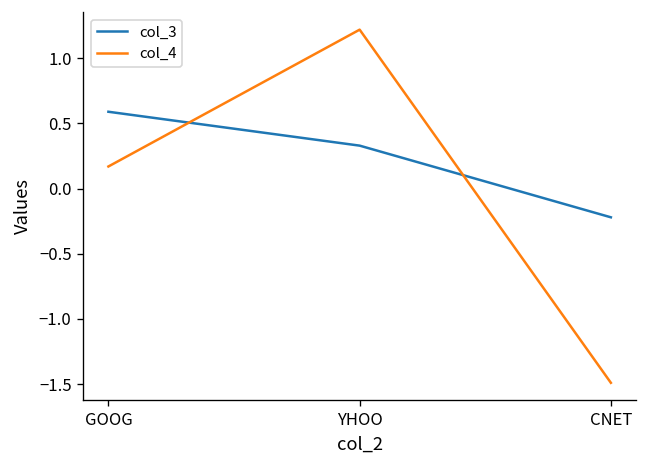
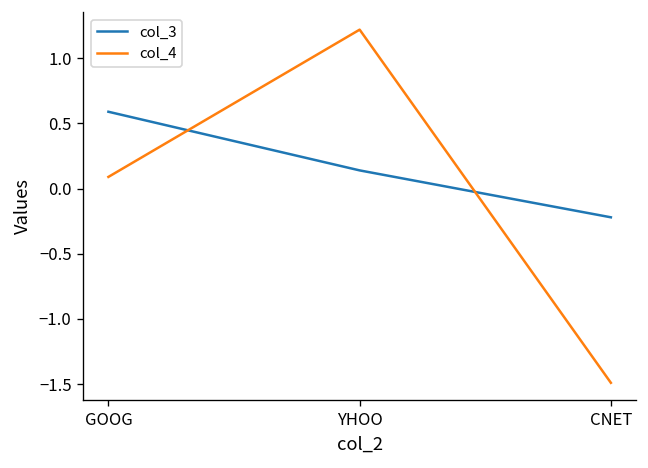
  {
    "col_3": {
      "GOOG": 0.59,
-     "YHOO": 0.33,
+     "YHOO": 0.14,
      "CNET": -0.22
    },
    "col_4": {
-     "GOOG": 0.17,
+     "GOOG": 0.09,
      "YHOO": 1.22,
      "CNET": -1.49
    }
  }
